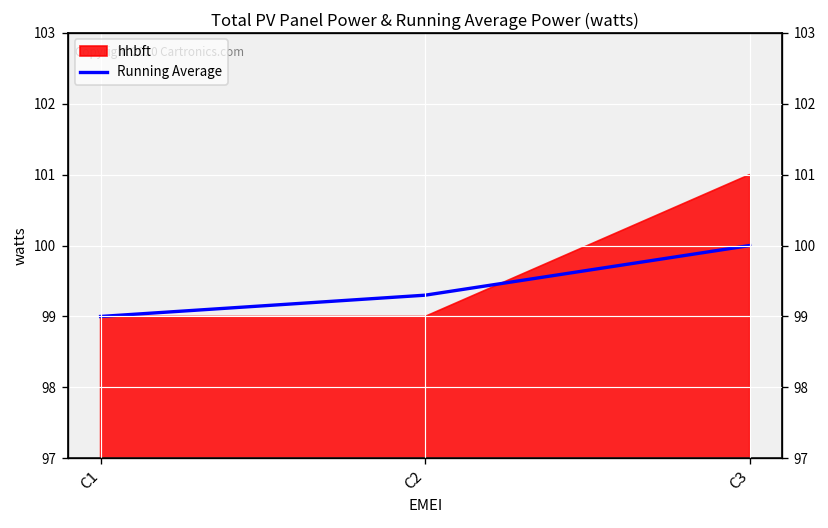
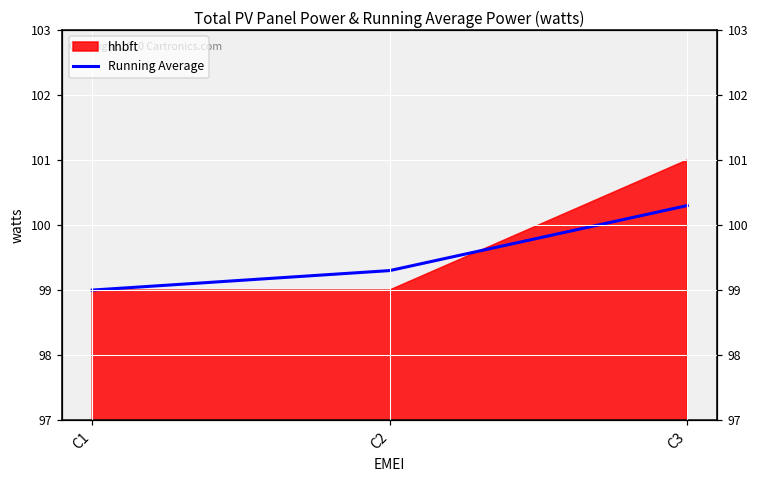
  {
    "Running Average": {
      "C2": 99.3,
-     "C3": 100.0
+     "C3": 100.3
    },
    "hhbft": {
      "C2": 99.0,
      "C3": 101.0
    }
  }
